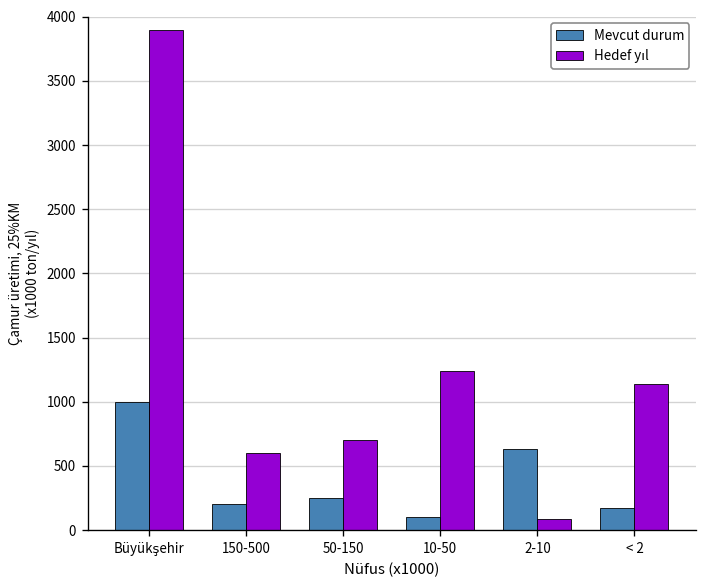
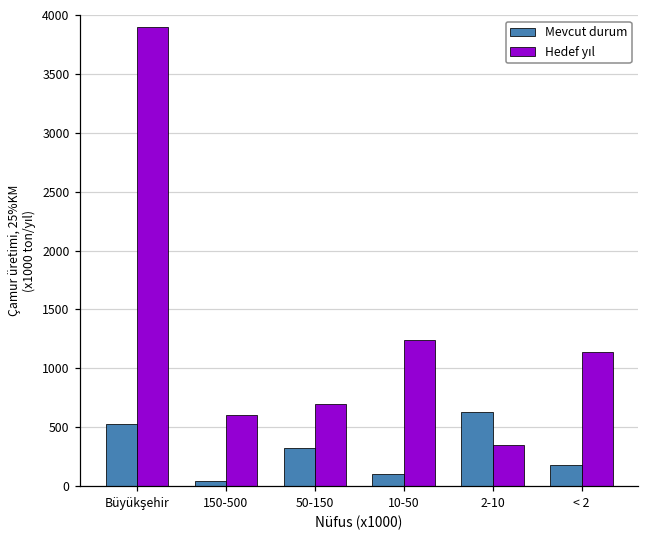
  {
    "Mevcut durum": {
-     "Büyükşehir": 1000,
-     "150-500": 200,
-     "50-150": 250,
+     "Büyükşehir": 530,
+     "150-500": 40,
+     "50-150": 330,
      "10-50": 100,
      "2-10": 630,
      "< 2": 180
    },
    "Hedef yıl": {
      "Büyükşehir": 3900,
      "150-500": 600,
      "50-150": 700,
      "10-50": 1240,
-     "2-10": 90,
+     "2-10": 350,
      "< 2": 1140
    }
  }
